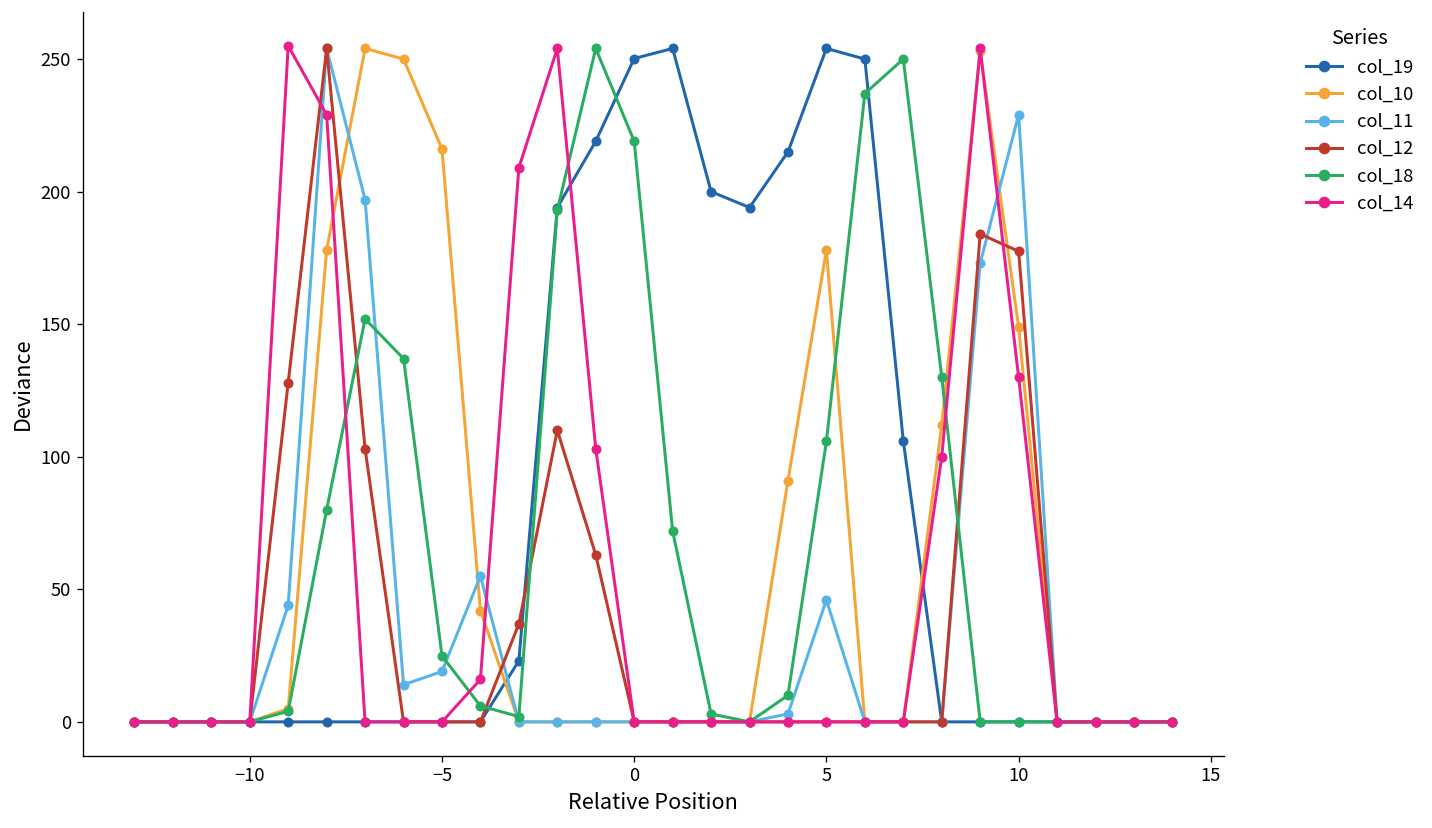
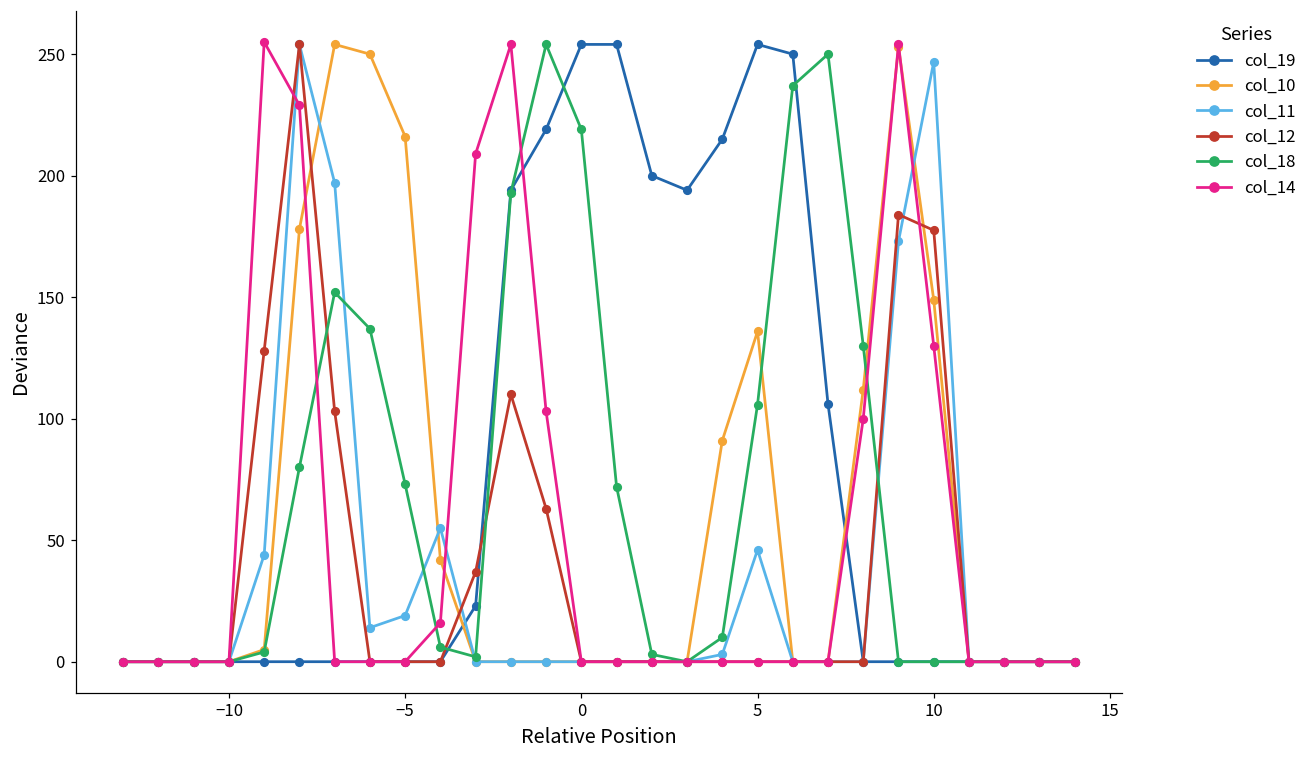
  {
    "col_19": {
-     "0": 250,
+     "0": 254,
      "5": 254
    },
    "col_10": {
      "−5": 216,
-     "5": 178,
+     "5": 136,
      "10": 149
    },
    "col_11": {
      "−5": 19,
      "5": 46,
-     "10": 229
+     "10": 247
    },
    "col_12": {
      "10": 178
    },
    "col_18": {
-     "−5": 25,
+     "−5": 73,
      "0": 219,
      "5": 106
    },
    "col_14": {
      "10": 130
    }
  }
